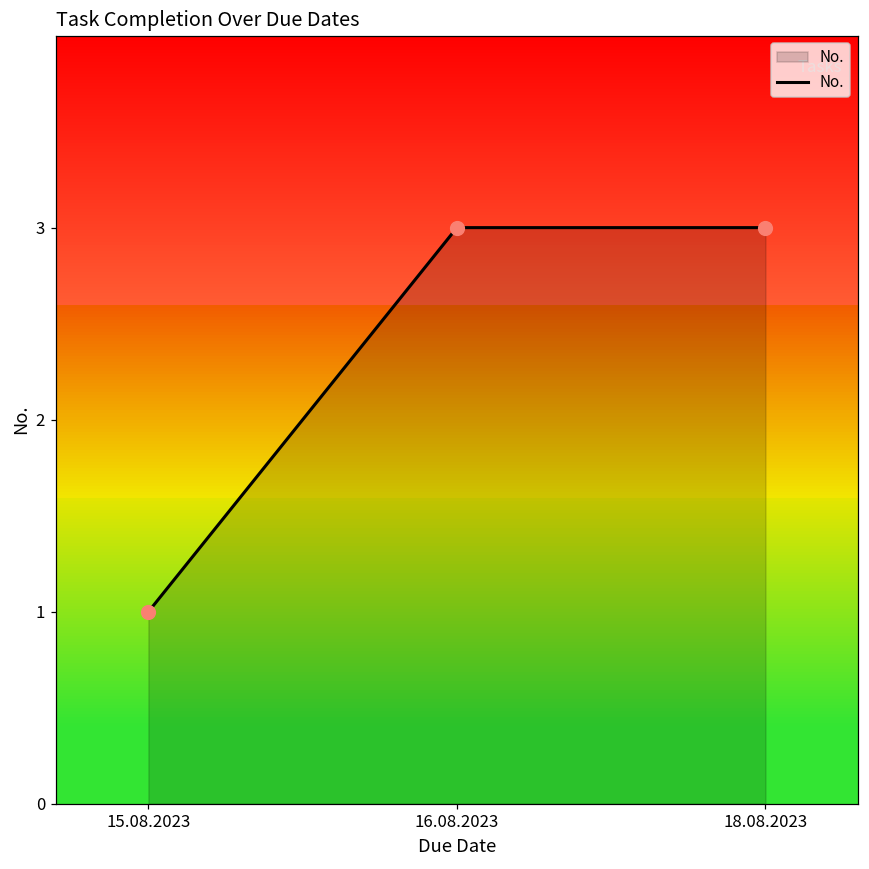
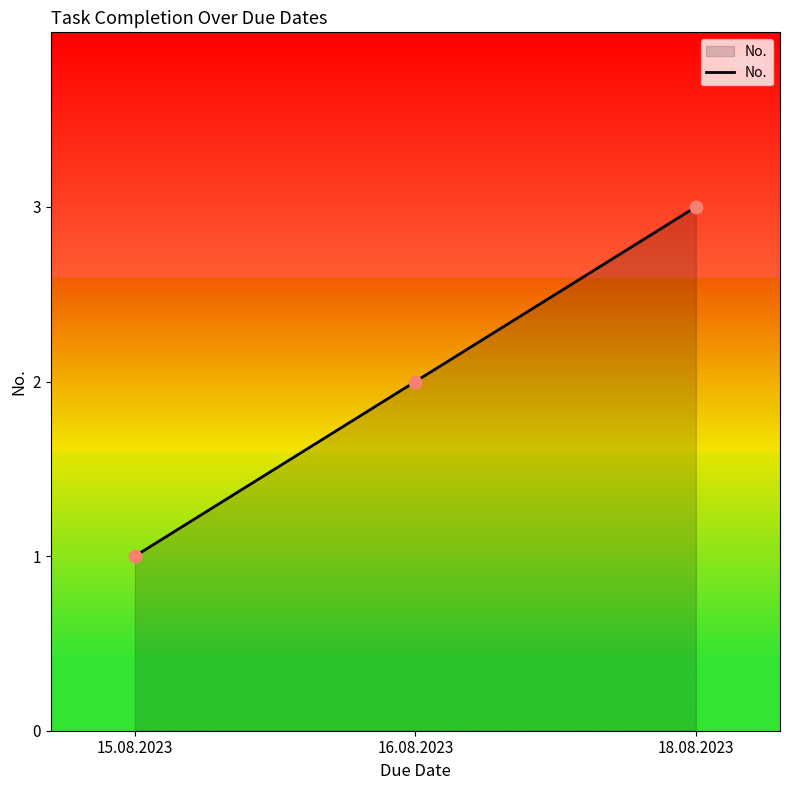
  {
    "15.08.2023": 1,
-   "16.08.2023": 3,
+   "16.08.2023": 2,
    "18.08.2023": 3
  }
